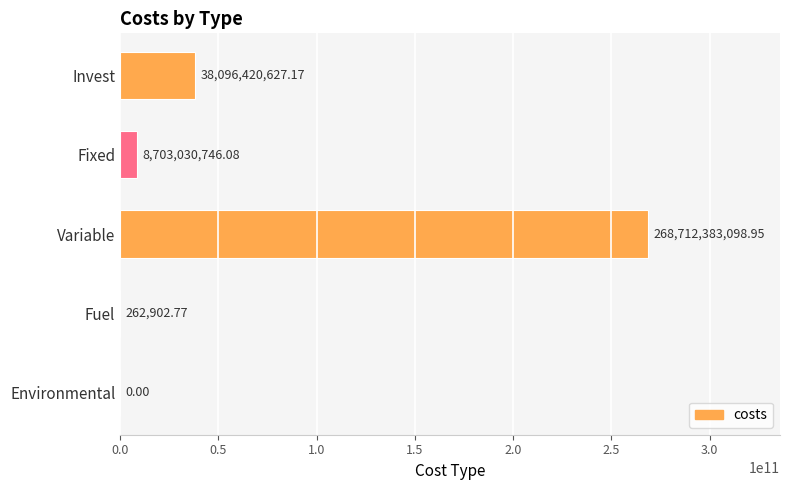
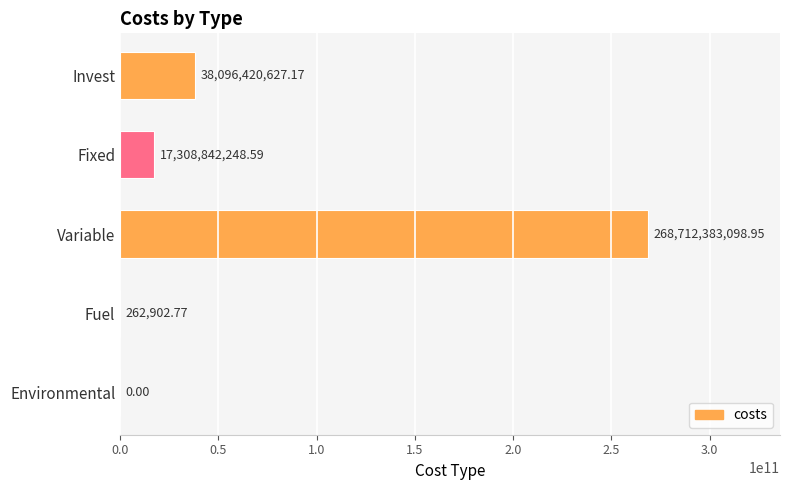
  {
    "Invest": "38,096,420,627.17",
-   "Fixed": "8,703,030,746.08",
+   "Fixed": "17,308,842,248.59",
    "Variable": "268,712,383,098.95",
    "Fuel": "262,902.77",
    "Environmental": "0.00"
  }
